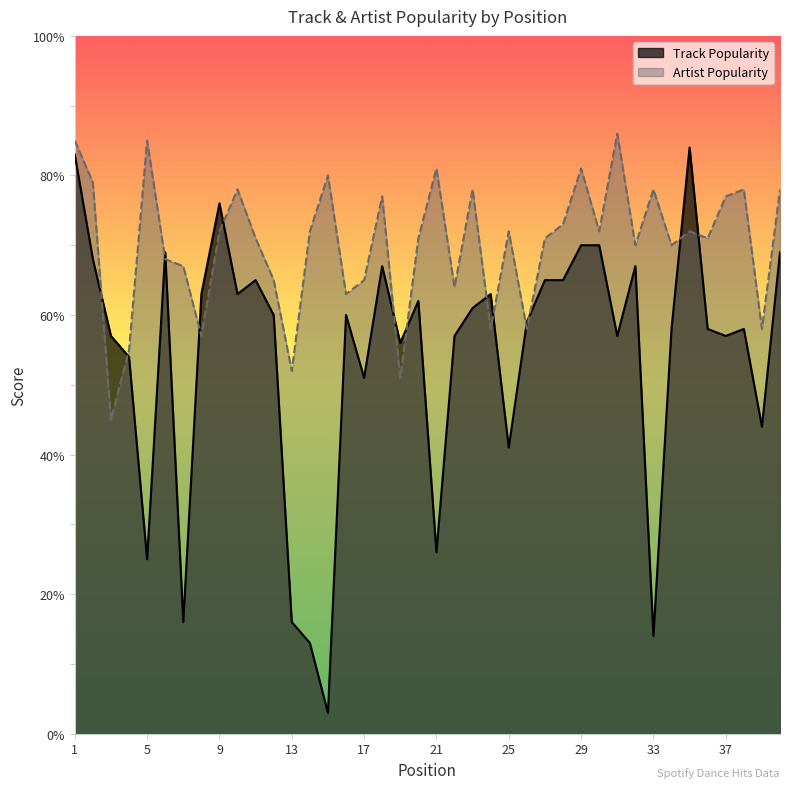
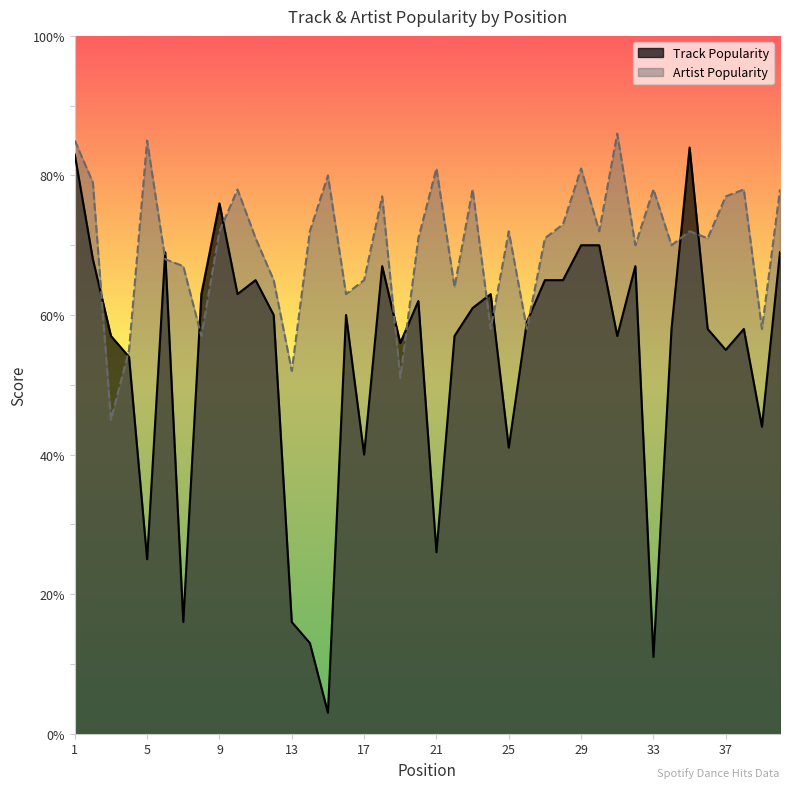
  {
    "Track Popularity": {
      "1": "83%",
      "5": "25%",
      "9": "76%",
      "13": "16%",
-     "17": "51%",
+     "17": "40%",
      "21": "26%",
      "25": "41%",
      "29": "70%",
-     "33": "14%",
-     "37": "57%"
+     "33": "11%",
+     "37": "55%"
    },
    "Artist Popularity": {
      "1": "85%",
      "5": "85%",
      "9": "72%",
      "13": "52%",
      "17": "65%",
      "21": "81%",
      "25": "72%",
      "29": "81%",
      "33": "78%",
      "37": "77%"
    }
  }
